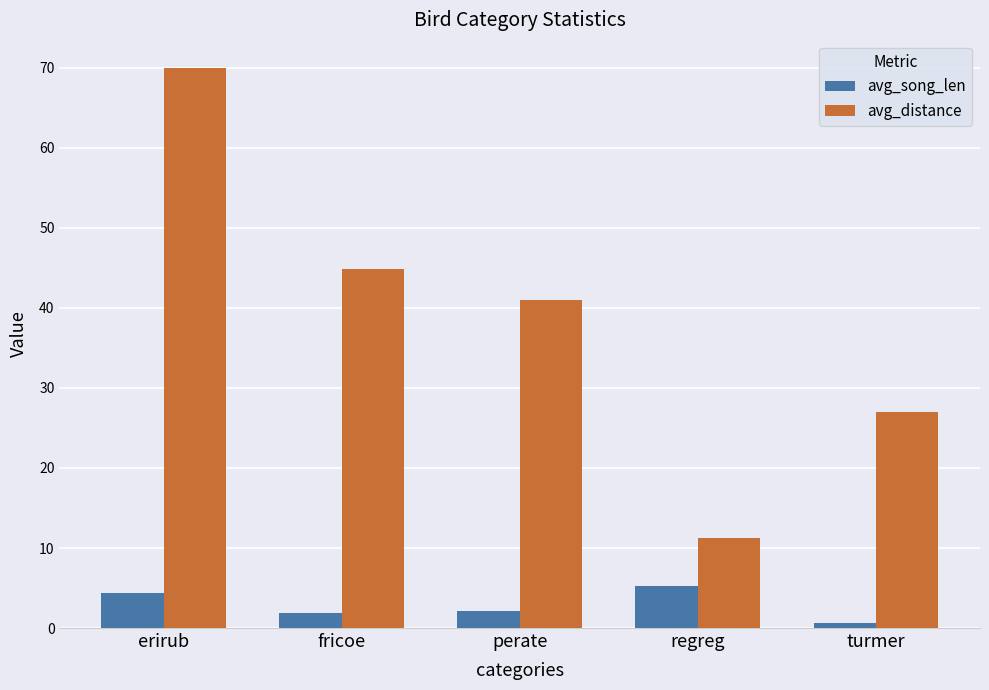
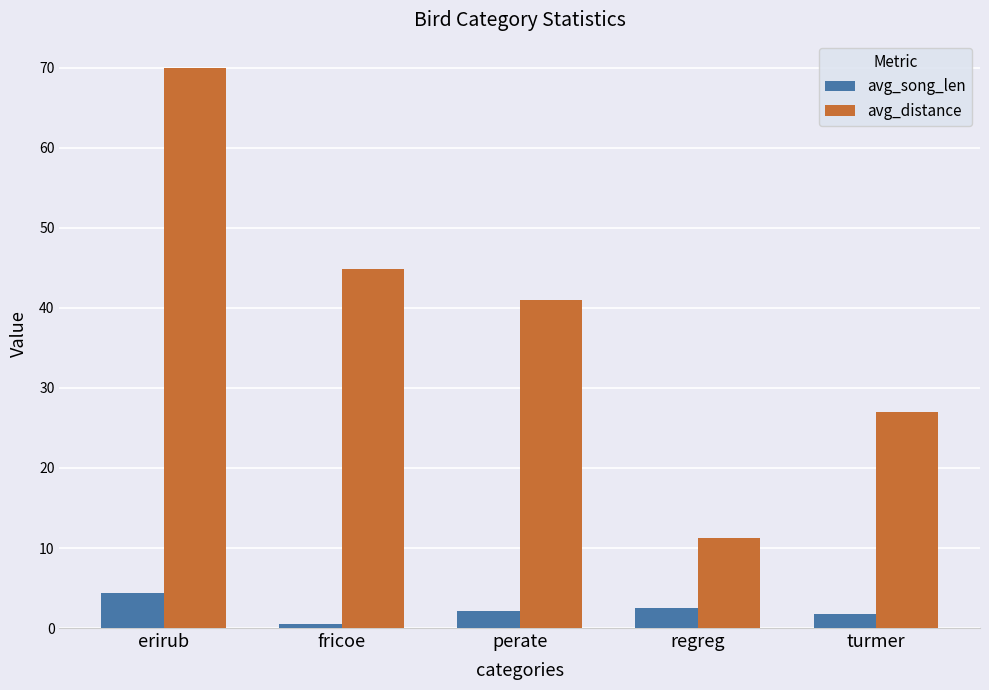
  {
    "avg_song_len": {
      "erirub": 4,
-     "fricoe": 2,
+     "fricoe": 1,
      "perate": 2,
-     "regreg": 5,
-     "turmer": 1
+     "regreg": 3,
+     "turmer": 2
    },
    "avg_distance": {
      "erirub": 70,
      "fricoe": 45,
      "perate": 41,
      "regreg": 11,
      "turmer": 27
    }
  }
